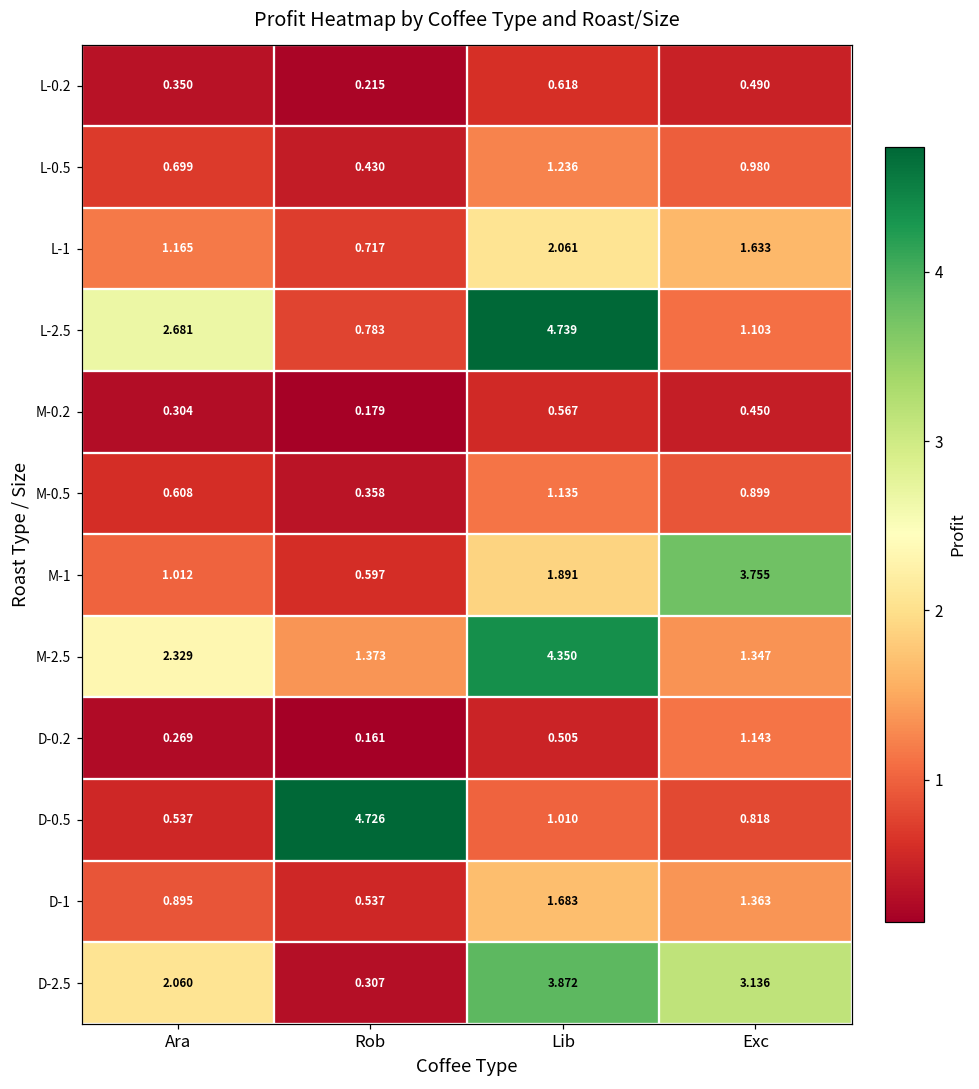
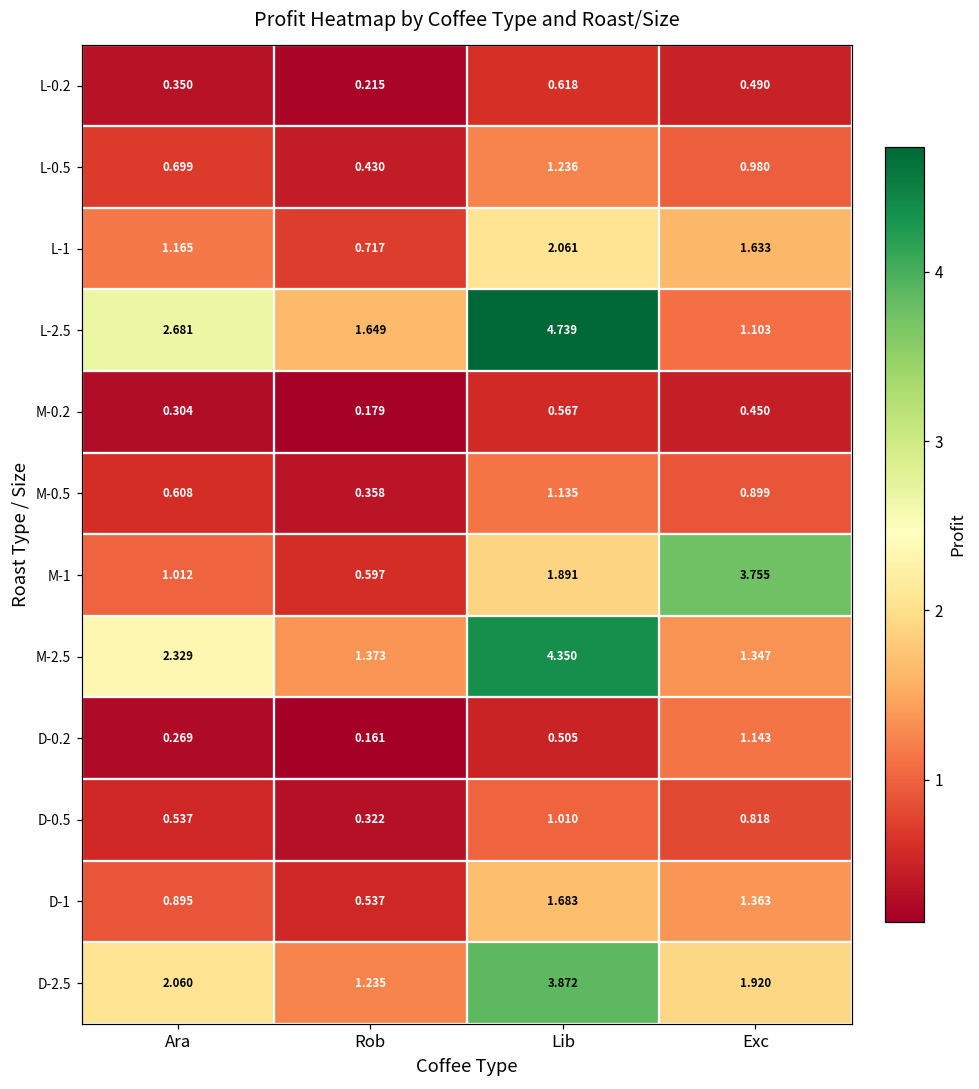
  {
    "L-0.2": {
      "Ara": 0.350,
      "Rob": 0.215,
      "Lib": 0.618,
      "Exc": 0.490
    },
    "L-0.5": {
      "Ara": 0.699,
      "Rob": 0.430,
      "Lib": 1.236,
      "Exc": 0.980
    },
    "L-1": {
      "Ara": 1.165,
      "Rob": 0.717,
      "Lib": 2.061,
      "Exc": 1.633
    },
    "L-2.5": {
      "Ara": 2.681,
-     "Rob": 0.783,
+     "Rob": 1.649,
      "Lib": 4.739,
      "Exc": 1.103
    },
    "M-0.2": {
      "Ara": 0.304,
      "Rob": 0.179,
      "Lib": 0.567,
      "Exc": 0.450
    },
    "M-0.5": {
      "Ara": 0.608,
      "Rob": 0.358,
      "Lib": 1.135,
      "Exc": 0.899
    },
    "M-1": {
      "Ara": 1.012,
      "Rob": 0.597,
      "Lib": 1.891,
      "Exc": 3.755
    },
    "M-2.5": {
      "Ara": 2.329,
      "Rob": 1.373,
      "Lib": 4.350,
      "Exc": 1.347
    },
    "D-0.2": {
      "Ara": 0.269,
      "Rob": 0.161,
      "Lib": 0.505,
      "Exc": 1.143
    },
    "D-0.5": {
      "Ara": 0.537,
-     "Rob": 4.726,
+     "Rob": 0.322,
      "Lib": 1.010,
      "Exc": 0.818
    },
    "D-1": {
      "Ara": 0.895,
      "Rob": 0.537,
      "Lib": 1.683,
      "Exc": 1.363
    },
    "D-2.5": {
      "Ara": 2.060,
-     "Rob": 0.307,
+     "Rob": 1.235,
      "Lib": 3.872,
-     "Exc": 3.136
+     "Exc": 1.920
    }
  }
